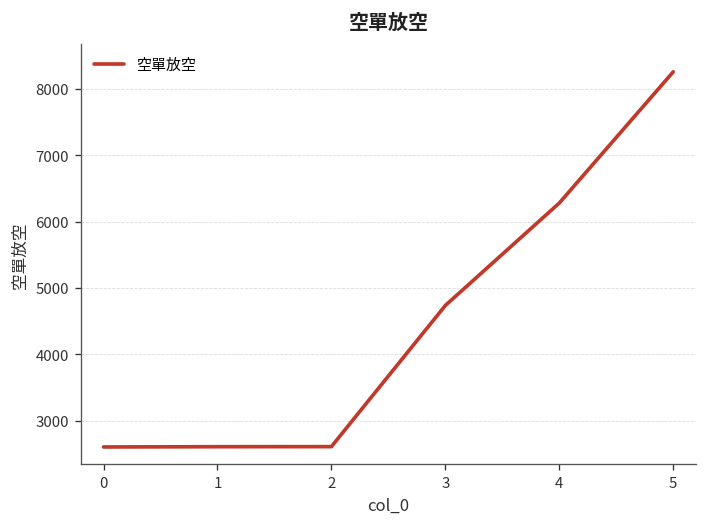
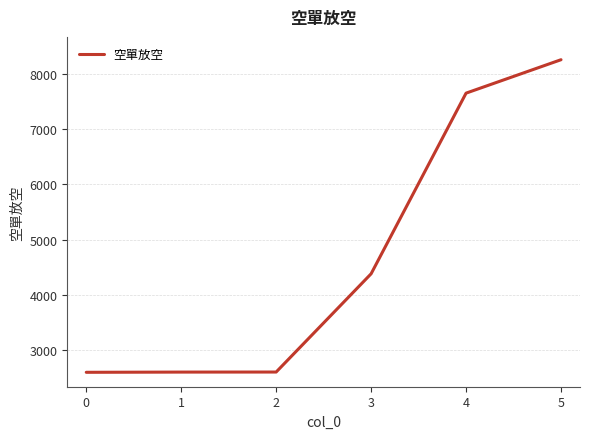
  {
    "0": 2600,
    "1": 2600,
    "2": 2600,
-   "3": 4700,
-   "4": 6300,
+   "3": 4400,
+   "4": 7700,
    "5": 8300
  }
